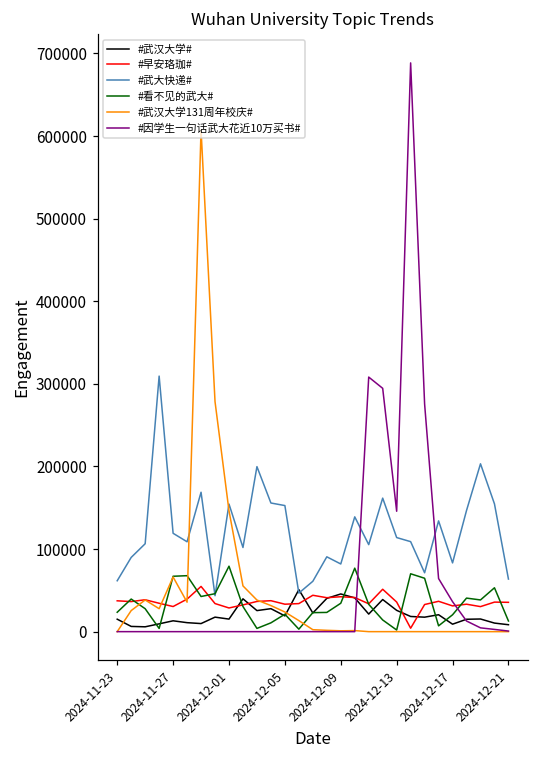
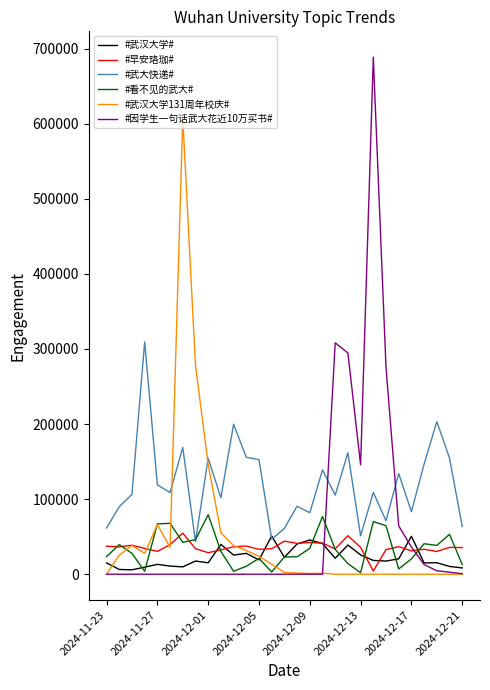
  {
    "#武汉大学#": {
      "2024-11-23": 20000,
      "2024-11-27": 10000,
      "2024-12-01": 20000,
      "2024-12-13": 30000,
-     "2024-12-17": 10000,
+     "2024-12-17": 50000,
      "2024-12-21": 10000
    },
    "#早安珞珈#": {
      "2024-11-23": 40000,
      "2024-11-27": 30000,
      "2024-12-01": 30000,
      "2024-12-05": 30000,
      "2024-12-13": 40000,
      "2024-12-17": 30000,
      "2024-12-21": 40000
    },
    "#武大快递#": {
      "2024-11-23": 60000,
      "2024-11-27": 120000,
      "2024-12-01": 150000,
      "2024-12-05": 150000,
      "2024-12-09": 80000,
-     "2024-12-13": 110000,
+     "2024-12-13": 50000,
      "2024-12-17": 80000,
      "2024-12-21": 60000
    },
    "#看不见的武大#": {
      "2024-11-23": 20000,
      "2024-12-01": 80000,
      "2024-12-09": 30000,
      "2024-12-17": 20000,
      "2024-12-21": 10000
    },
    "#武汉大学131周年校庆#": {
      "2024-12-01": 150000,
      "2024-12-17": 0
    },
    "#因学生一句话武大花近10万买书#": {
      "2024-11-27": 0,
      "2024-12-01": 0,
      "2024-12-05": 0,
      "2024-12-13": 150000,
      "2024-12-17": 40000
    }
  }
